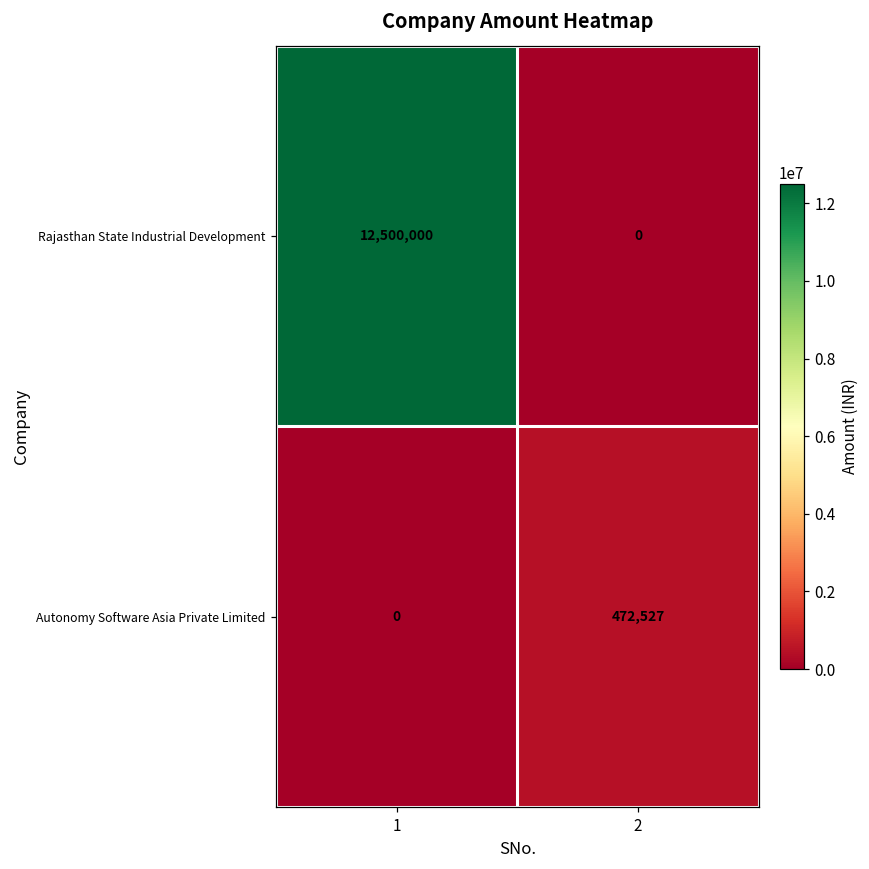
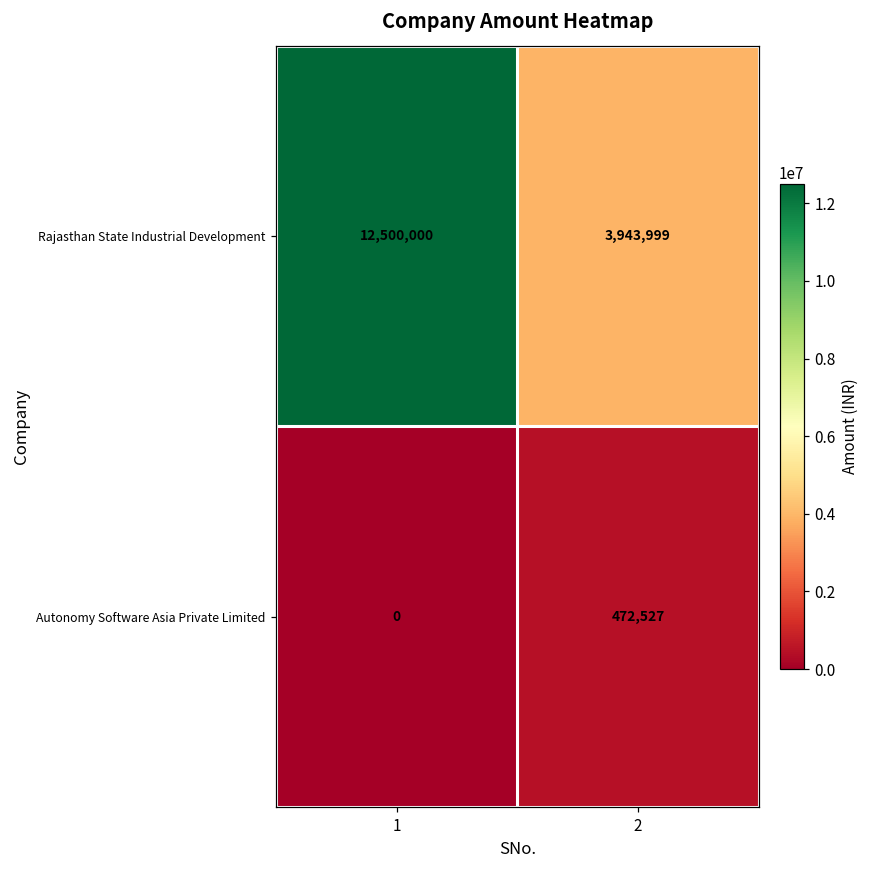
  {
    "Rajasthan State Industrial Development": {
      "1": "12,500,000",
-     "2": "0"
+     "2": "3,943,999"
    },
    "Autonomy Software Asia Private Limited": {
      "1": "0",
      "2": "472,527"
    }
  }
